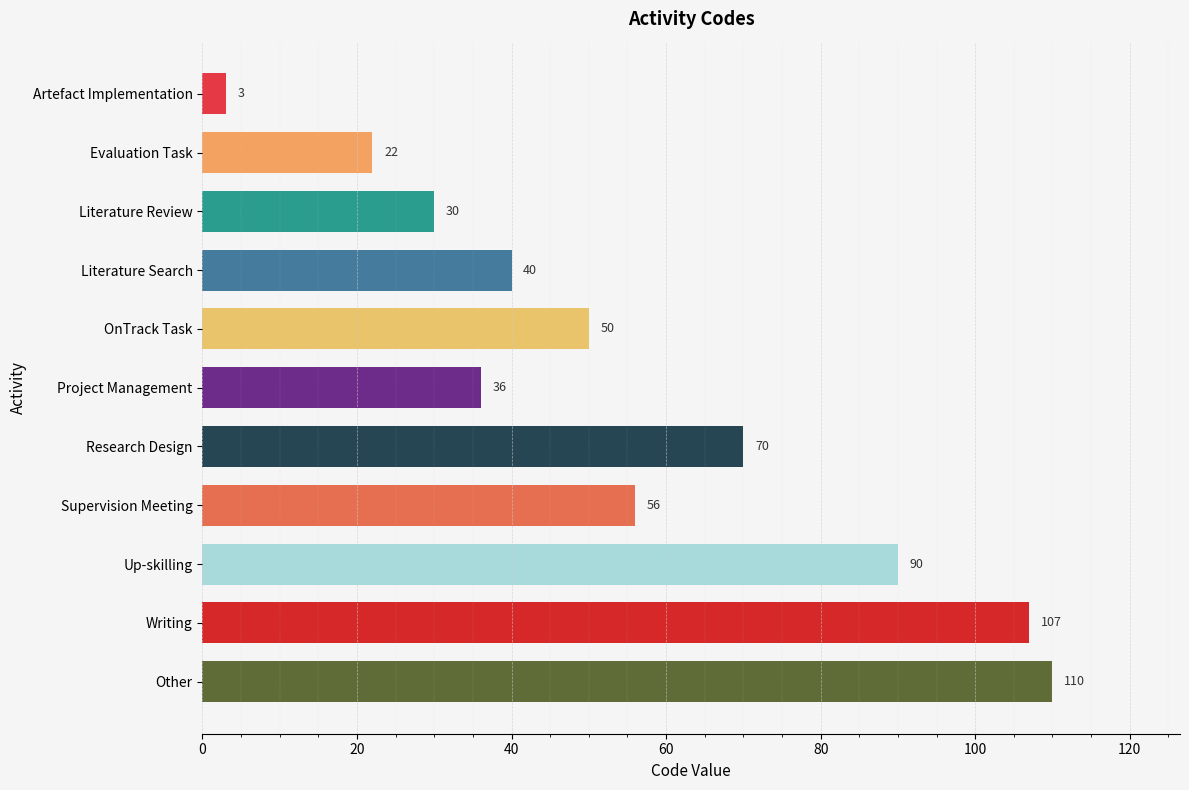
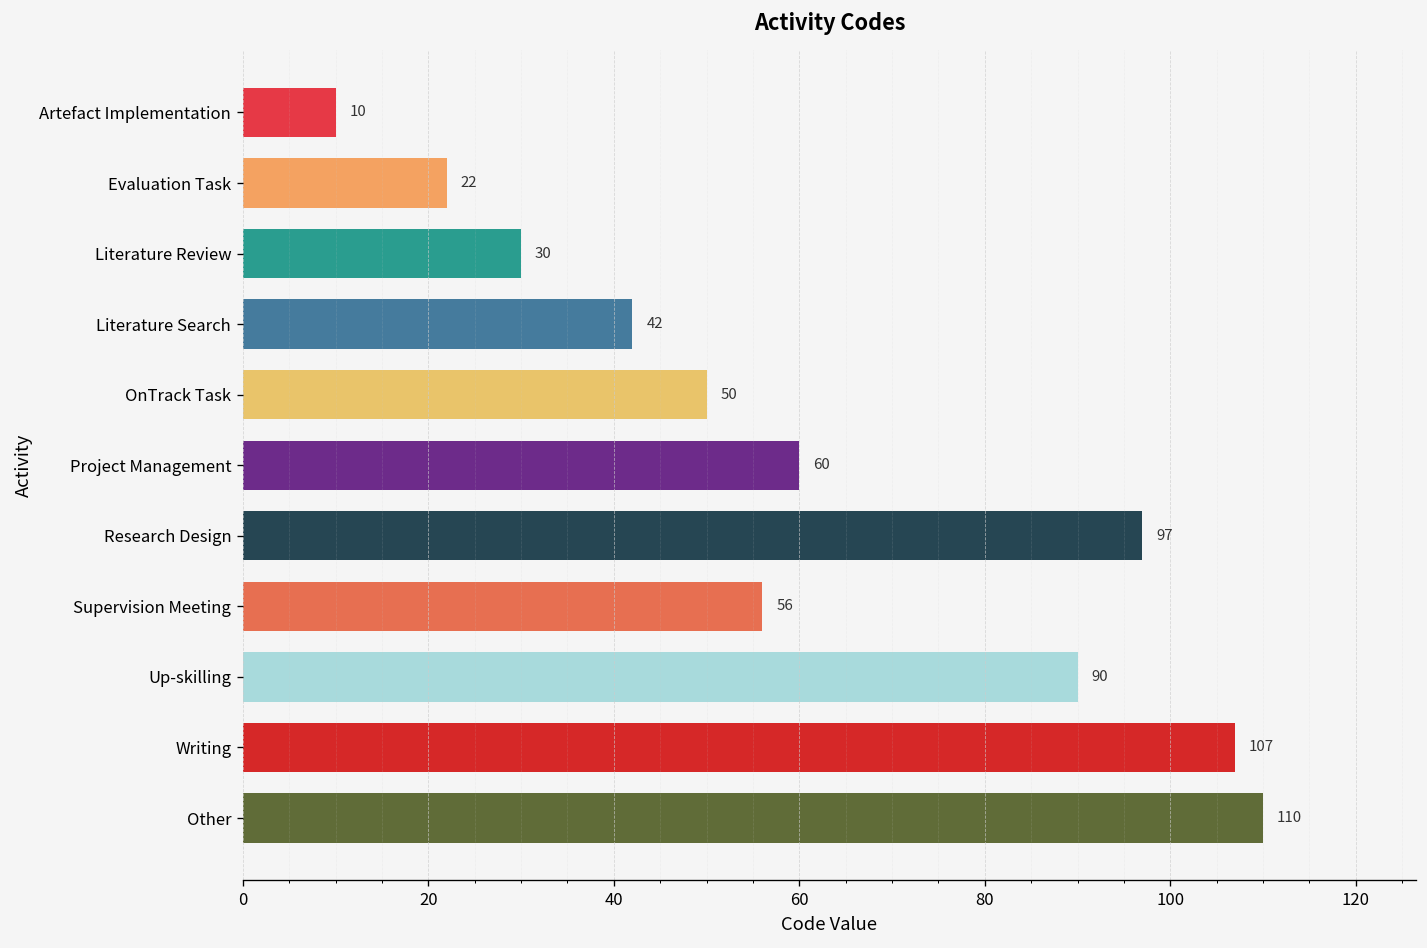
  {
-   "Artefact Implementation": 3,
+   "Artefact Implementation": 10,
    "Evaluation Task": 22,
    "Literature Review": 30,
-   "Literature Search": 40,
+   "Literature Search": 42,
    "OnTrack Task": 50,
-   "Project Management": 36,
-   "Research Design": 70,
+   "Project Management": 60,
+   "Research Design": 97,
    "Supervision Meeting": 56,
    "Up-skilling": 90,
    "Writing": 107,
    "Other": 110
  }
